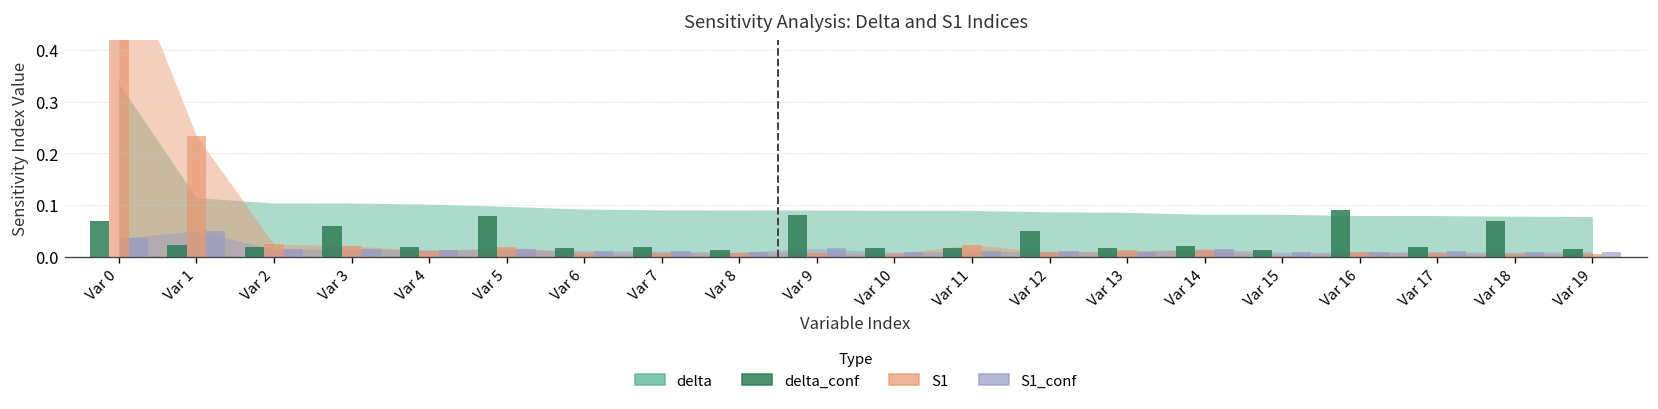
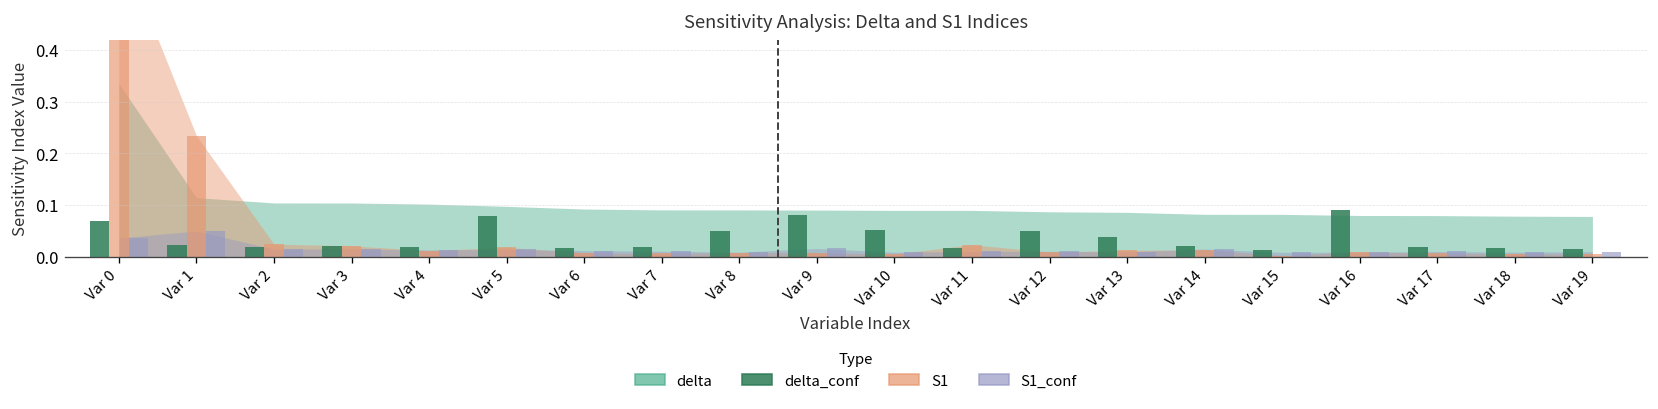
  {
    "delta_conf": {
      "Var 0": 0.07,
      "Var 1": 0.02,
      "Var 2": 0.02,
-     "Var 3": 0.06,
+     "Var 3": 0.02,
      "Var 4": 0.02,
      "Var 5": 0.08,
      "Var 6": 0.02,
      "Var 7": 0.02,
-     "Var 8": 0.01,
+     "Var 8": 0.05,
      "Var 9": 0.08,
-     "Var 10": 0.02,
+     "Var 10": 0.05,
      "Var 11": 0.02,
      "Var 12": 0.05,
-     "Var 13": 0.02,
+     "Var 13": 0.04,
      "Var 14": 0.02,
      "Var 15": 0.01,
      "Var 16": 0.09,
      "Var 17": 0.02,
-     "Var 18": 0.07,
+     "Var 18": 0.02,
      "Var 19": 0.01
    }
  }
